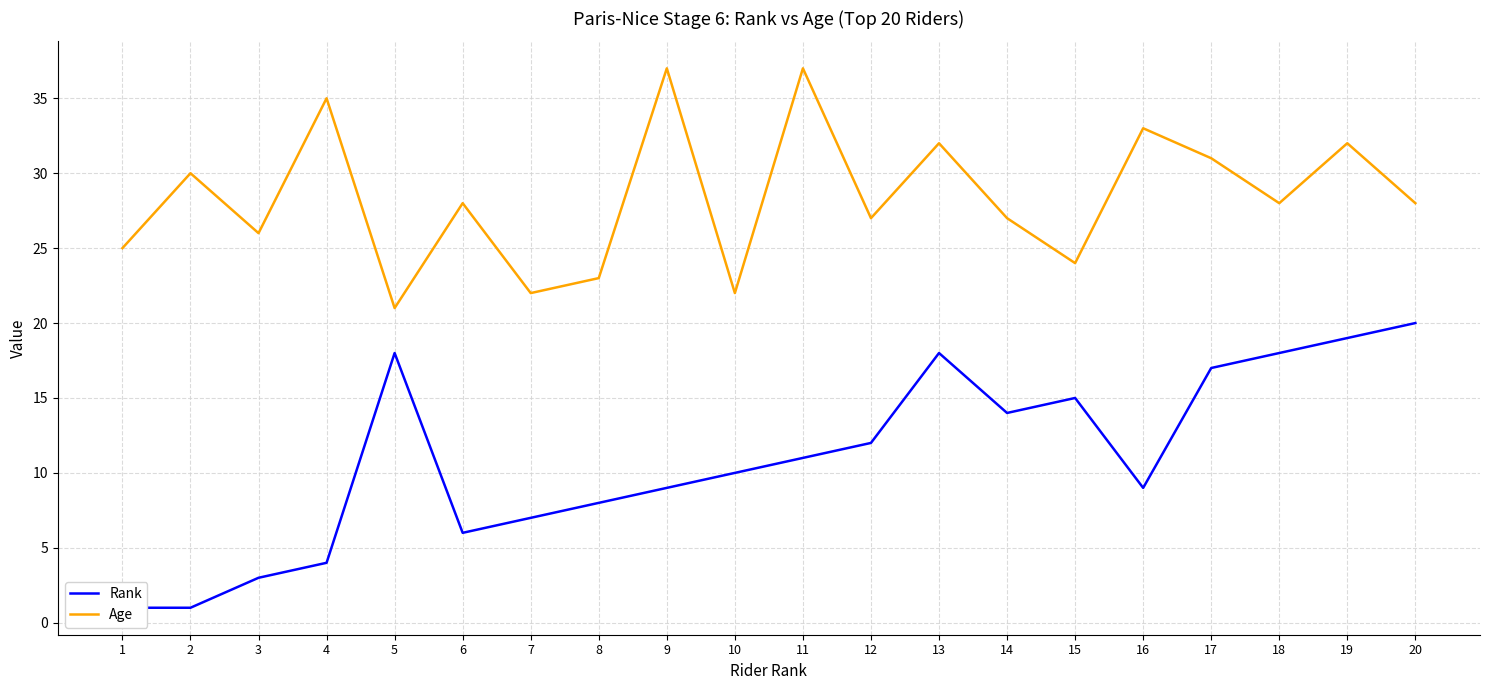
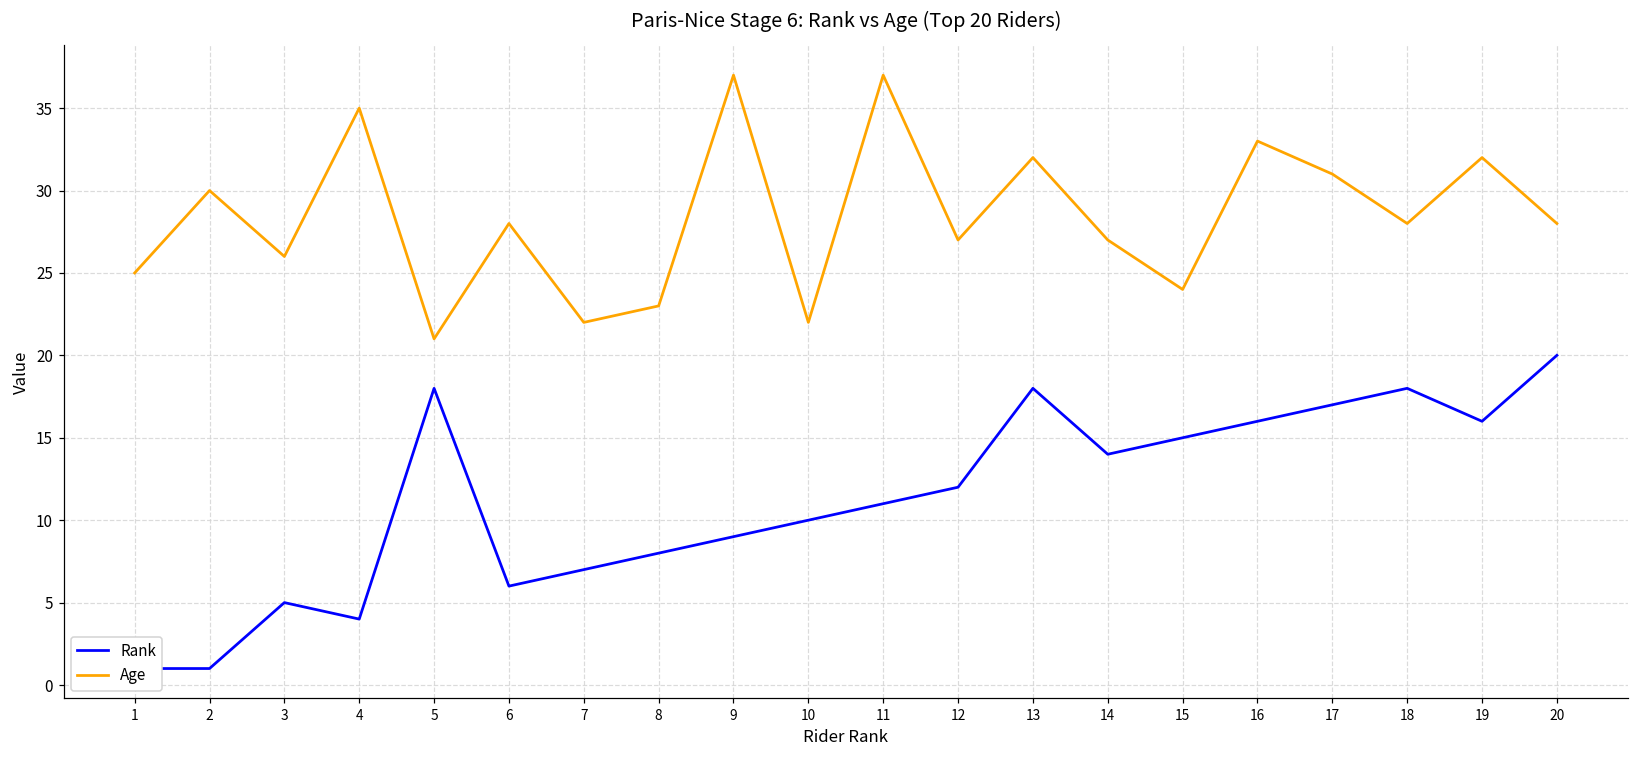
  {
    "Rank": {
      "2": 1,
-     "3": 3,
+     "3": 5,
      "4": 4,
      "5": 18,
      "6": 6,
      "7": 7,
      "8": 8,
      "9": 9,
      "10": 10,
      "11": 11,
      "12": 12,
      "13": 18,
      "14": 14,
      "15": 15,
-     "16": 9,
+     "16": 16,
      "17": 17,
      "18": 18,
-     "19": 19,
+     "19": 16,
      "20": 20
    },
    "Age": {
      "1": 25,
      "2": 30,
      "3": 26,
      "4": 35,
      "5": 21,
      "6": 28,
      "7": 22,
      "8": 23,
      "9": 37,
      "10": 22,
      "11": 37,
      "12": 27,
      "13": 32,
      "14": 27,
      "15": 24,
      "16": 33,
      "17": 31,
      "18": 28,
      "19": 32,
      "20": 28
    }
  }
